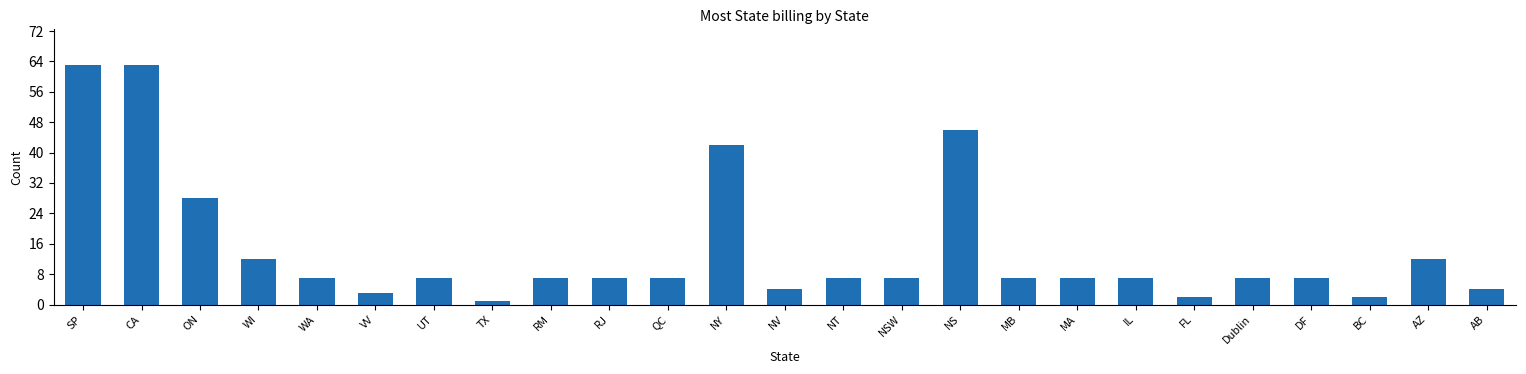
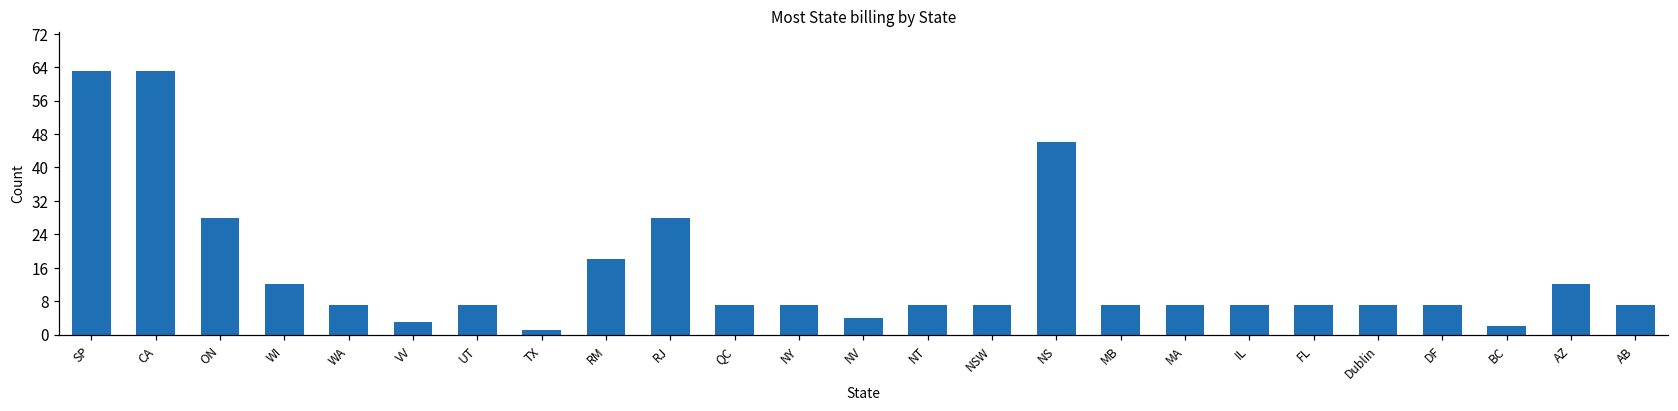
  {
    "SP": 63,
    "CA": 63,
    "ON": 28,
    "WI": 12,
    "WA": 7,
    "VV": 3,
    "UT": 7,
    "TX": 1,
-   "RM": 7,
-   "RJ": 7,
+   "RM": 18,
+   "RJ": 28,
    "QC": 7,
-   "NY": 42,
+   "NY": 7,
    "NV": 4,
    "NT": 7,
    "NSW": 7,
    "NS": 46,
    "MB": 7,
    "MA": 7,
    "IL": 7,
-   "FL": 2,
+   "FL": 7,
    "Dublin": 7,
    "DF": 7,
    "BC": 2,
    "AZ": 12,
-   "AB": 4
+   "AB": 7
  }
